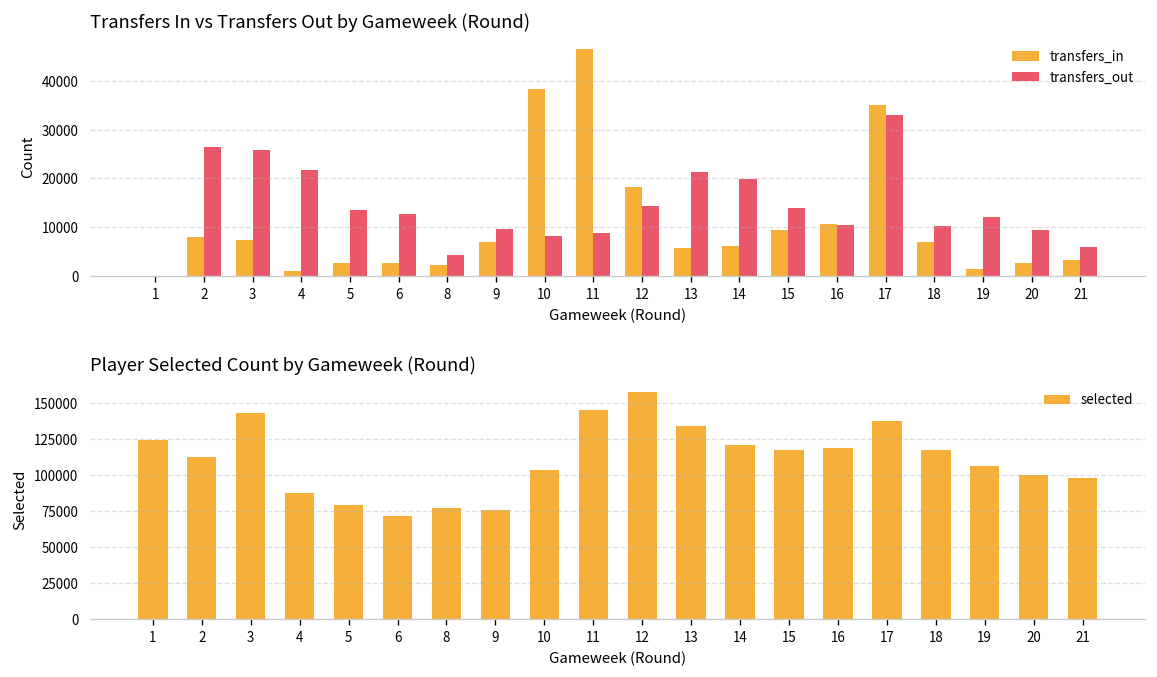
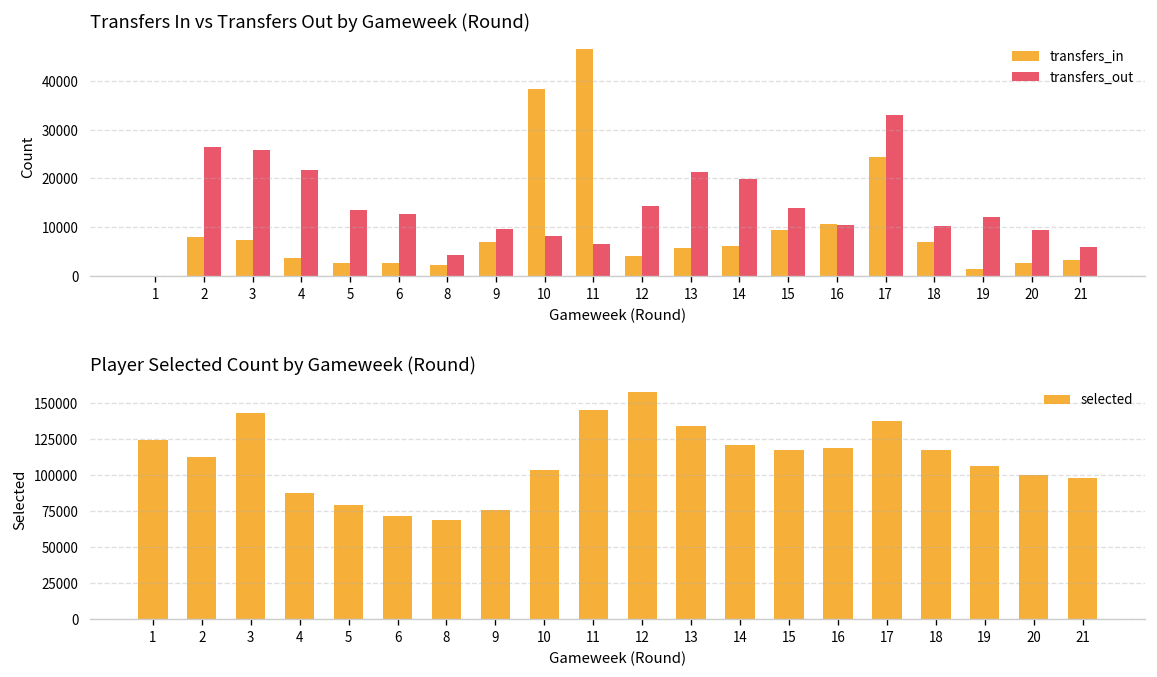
  {
    "Transfers In vs Transfers Out by Gameweek (Round)": {
      "transfers_in": {
        "1": 0,
        "2": 8000,
        "3": 7000,
-       "4": 1000,
+       "4": 4000,
        "5": 3000,
        "6": 3000,
        "8": 2000,
        "9": 7000,
        "10": 38000,
        "11": 47000,
-       "12": 18000,
+       "12": 4000,
        "13": 6000,
        "14": 6000,
        "15": 9000,
        "16": 11000,
-       "17": 35000,
+       "17": 24000,
        "18": 7000,
        "19": 1000,
        "20": 3000,
        "21": 3000
      },
      "transfers_out": {
        "1": 0,
        "2": 26000,
        "3": 26000,
        "4": 22000,
        "5": 14000,
        "6": 13000,
        "8": 4000,
        "9": 10000,
        "10": 8000,
-       "11": 9000,
+       "11": 7000,
        "12": 14000,
        "13": 21000,
        "14": 20000,
        "15": 14000,
        "16": 10000,
        "17": 33000,
        "18": 10000,
        "19": 12000,
        "20": 9000,
        "21": 6000
      }
    },
    "Player Selected Count by Gameweek (Round)": {
      "1": 124000,
      "2": 113000,
      "3": 143000,
      "4": 88000,
      "5": 79000,
      "6": 71000,
-     "8": 77000,
+     "8": 69000,
      "9": 76000,
      "10": 104000,
      "11": 145000,
      "12": 157000,
      "13": 134000,
      "14": 121000,
      "15": 117000,
      "16": 119000,
      "17": 137000,
      "18": 117000,
      "19": 106000,
      "20": 100000,
      "21": 98000
    }
  }
